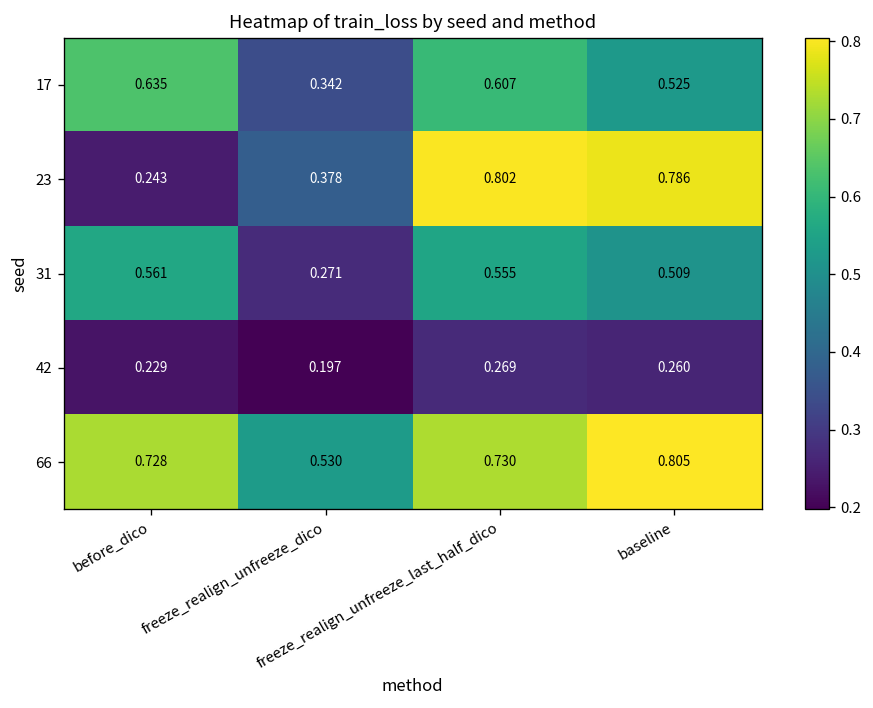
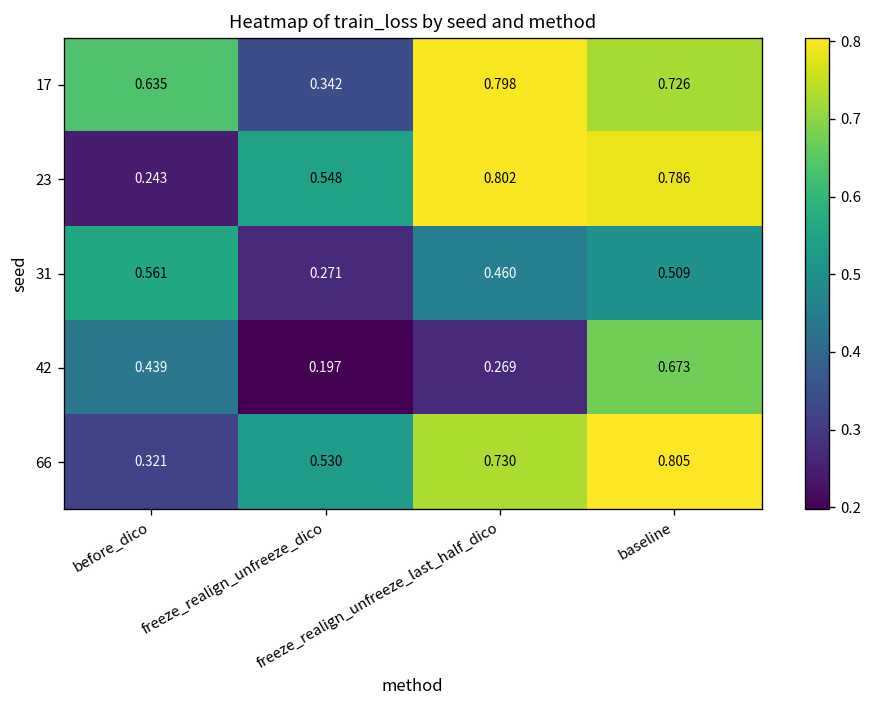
  {
    "17": {
      "before_dico": 0.635,
      "freeze_realign_unfreeze_dico": 0.342,
-     "freeze_realign_unfreeze_last_half_dico": 0.607,
-     "baseline": 0.525
+     "freeze_realign_unfreeze_last_half_dico": 0.798,
+     "baseline": 0.726
    },
    "23": {
      "before_dico": 0.243,
-     "freeze_realign_unfreeze_dico": 0.378,
+     "freeze_realign_unfreeze_dico": 0.548,
      "freeze_realign_unfreeze_last_half_dico": 0.802,
      "baseline": 0.786
    },
    "31": {
      "before_dico": 0.561,
      "freeze_realign_unfreeze_dico": 0.271,
-     "freeze_realign_unfreeze_last_half_dico": 0.555,
+     "freeze_realign_unfreeze_last_half_dico": 0.460,
      "baseline": 0.509
    },
    "42": {
-     "before_dico": 0.229,
+     "before_dico": 0.439,
      "freeze_realign_unfreeze_dico": 0.197,
      "freeze_realign_unfreeze_last_half_dico": 0.269,
-     "baseline": 0.260
+     "baseline": 0.673
    },
    "66": {
-     "before_dico": 0.728,
+     "before_dico": 0.321,
      "freeze_realign_unfreeze_dico": 0.530,
      "freeze_realign_unfreeze_last_half_dico": 0.730,
      "baseline": 0.805
    }
  }
